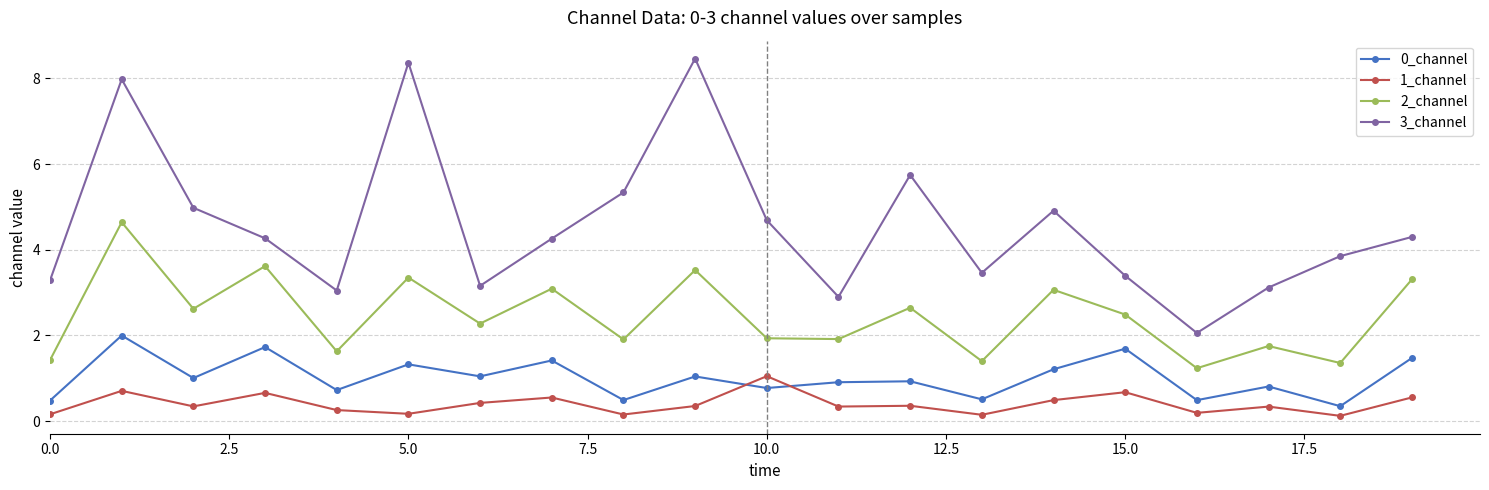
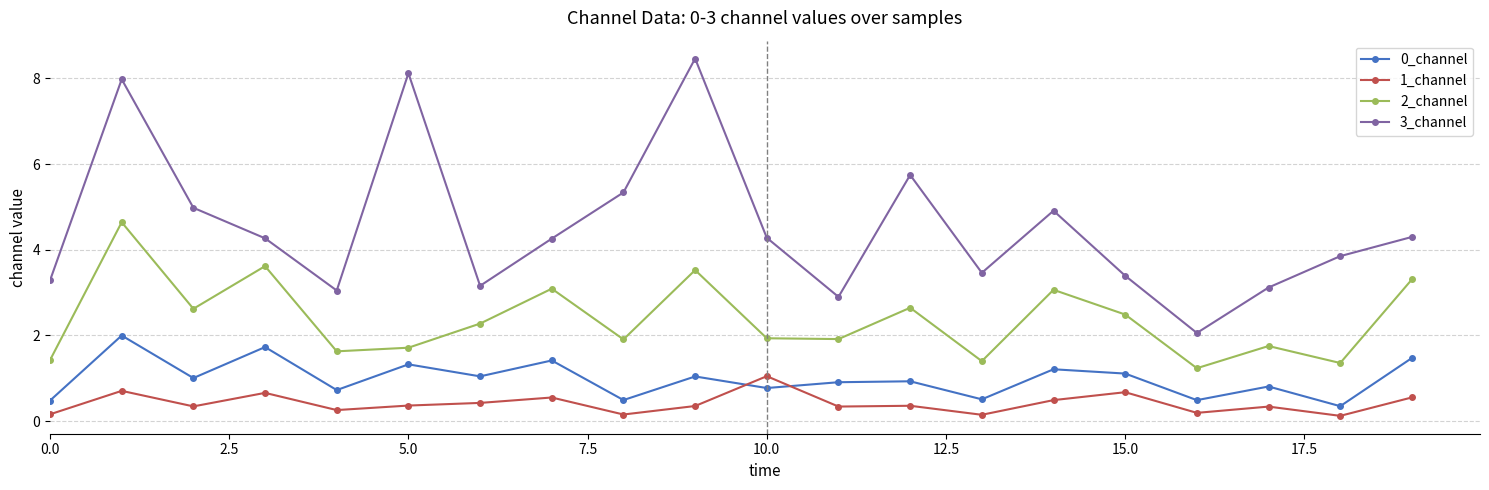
  {
    "0_channel": {
      "0.0": 0.5,
      "5.0": 1.3,
      "10.0": 0.8,
-     "15.0": 1.7
+     "15.0": 1.1
    },
    "1_channel": {
      "0.0": 0.2,
-     "5.0": 0.2,
+     "5.0": 0.4,
      "10.0": 1.0,
      "15.0": 0.7
    },
    "2_channel": {
      "0.0": 1.4,
-     "5.0": 3.3,
+     "5.0": 1.7,
      "10.0": 1.9,
      "15.0": 2.5
    },
    "3_channel": {
      "0.0": 3.3,
-     "5.0": 8.4,
-     "10.0": 4.7,
+     "5.0": 8.1,
+     "10.0": 4.3,
      "15.0": 3.4
    }
  }
